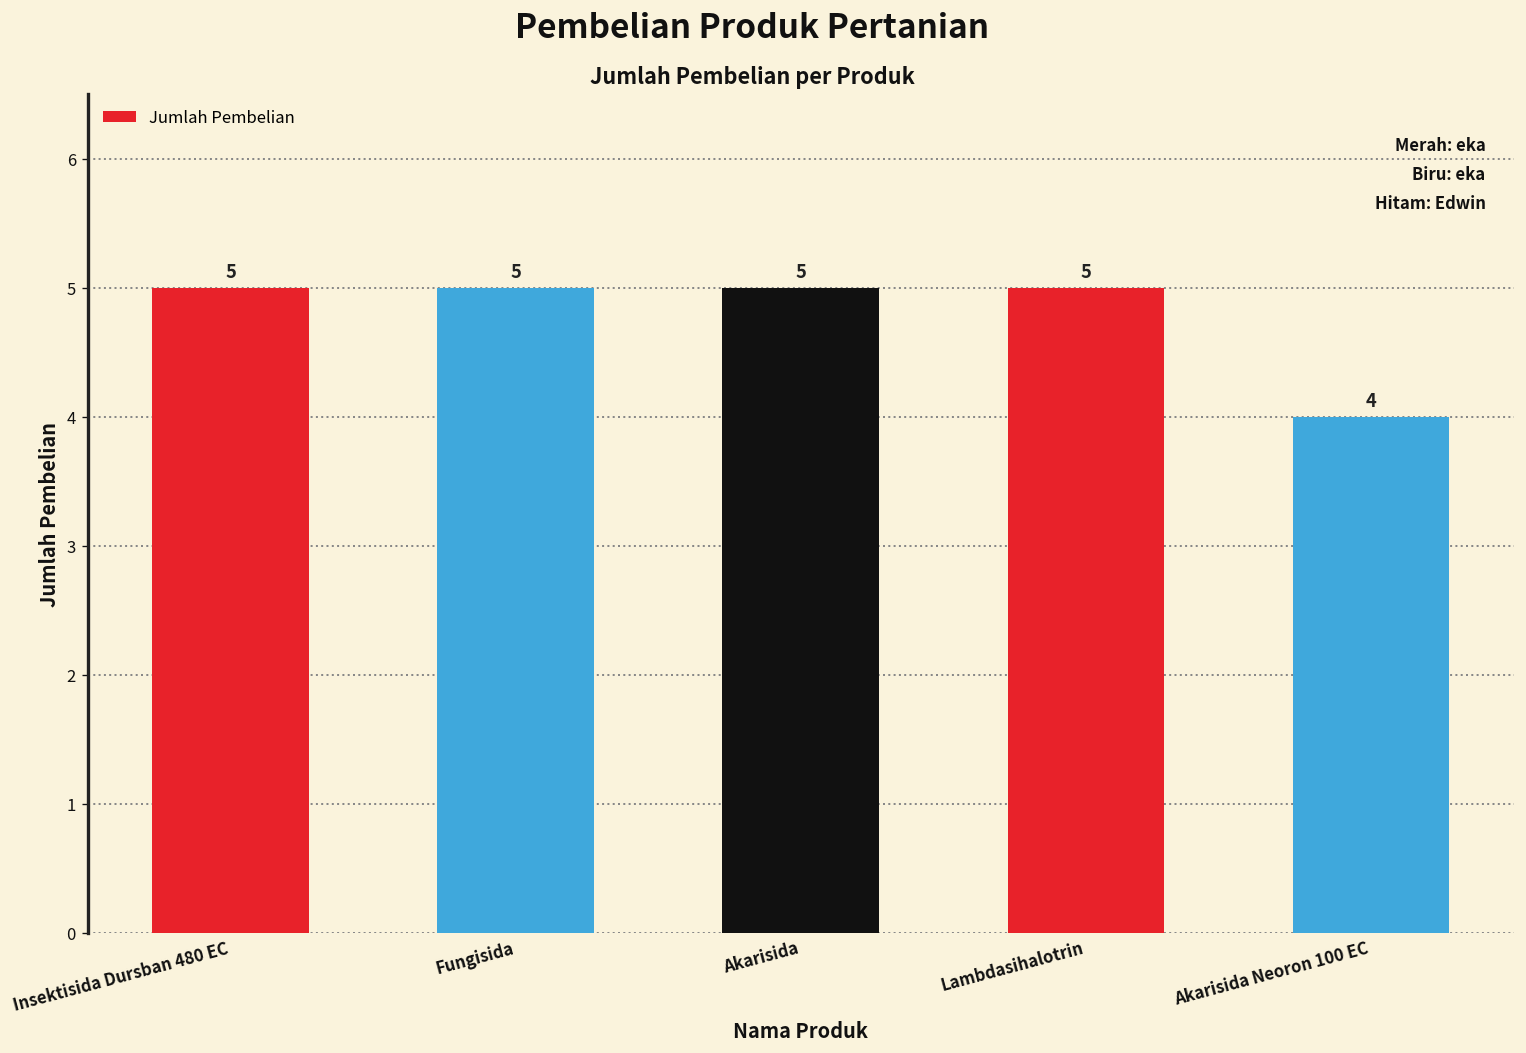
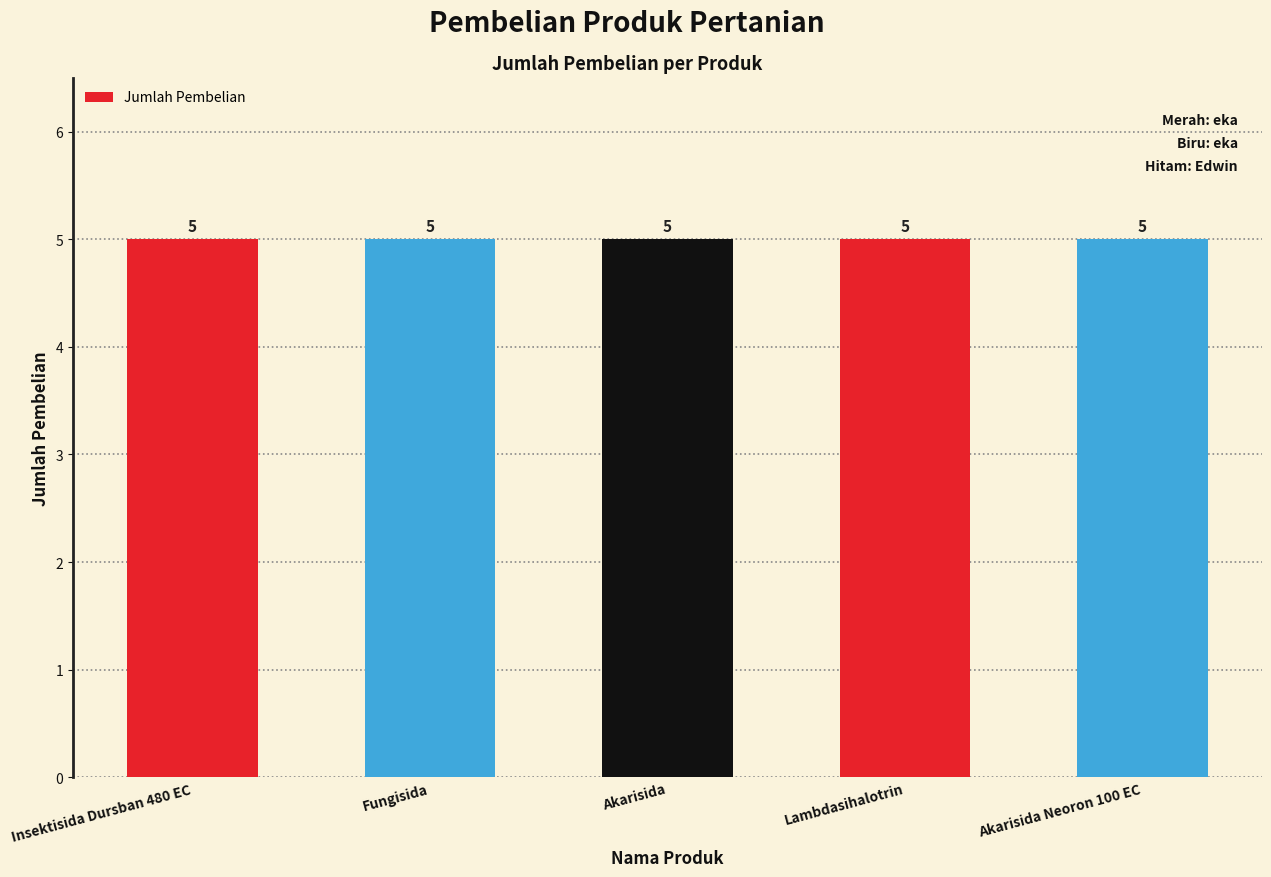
  {
    "Insektisida Dursban 480 EC": 5,
    "Fungisida": 5,
    "Akarisida": 5,
    "Lambdasihalotrin": 5,
-   "Akarisida Neoron 100 EC": 4
+   "Akarisida Neoron 100 EC": 5
  }
